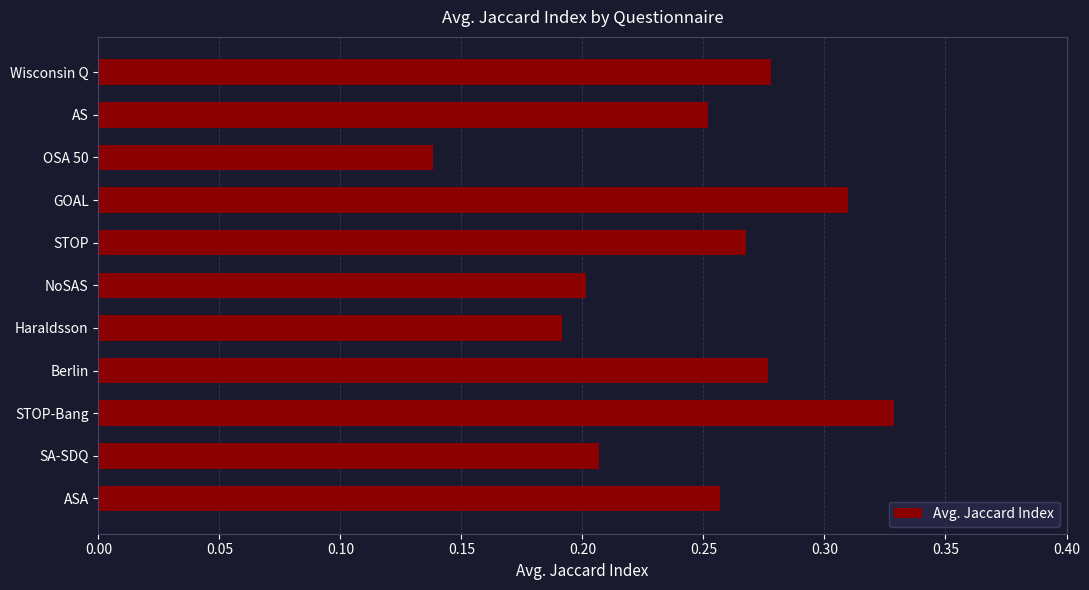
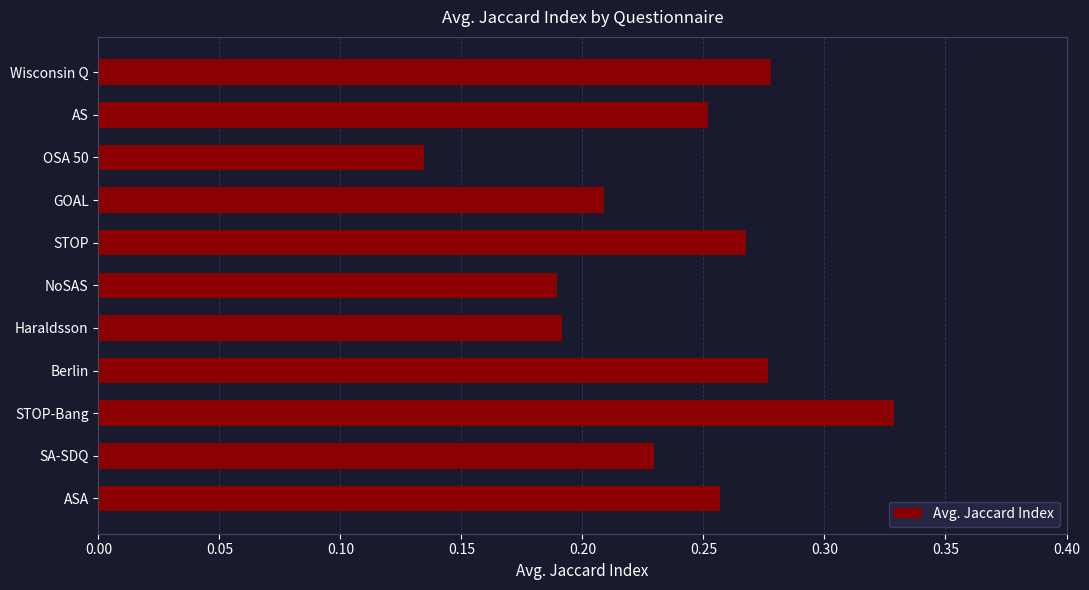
  {
    "Wisconsin Q": 0.278,
    "AS": 0.252,
-   "OSA 50": 0.138,
-   "GOAL": 0.310,
+   "OSA 50": 0.134,
+   "GOAL": 0.209,
    "STOP": 0.267,
-   "NoSAS": 0.201,
+   "NoSAS": 0.189,
    "Haraldsson": 0.192,
    "Berlin": 0.277,
    "STOP-Bang": 0.329,
-   "SA-SDQ": 0.207,
+   "SA-SDQ": 0.230,
    "ASA": 0.257
  }
